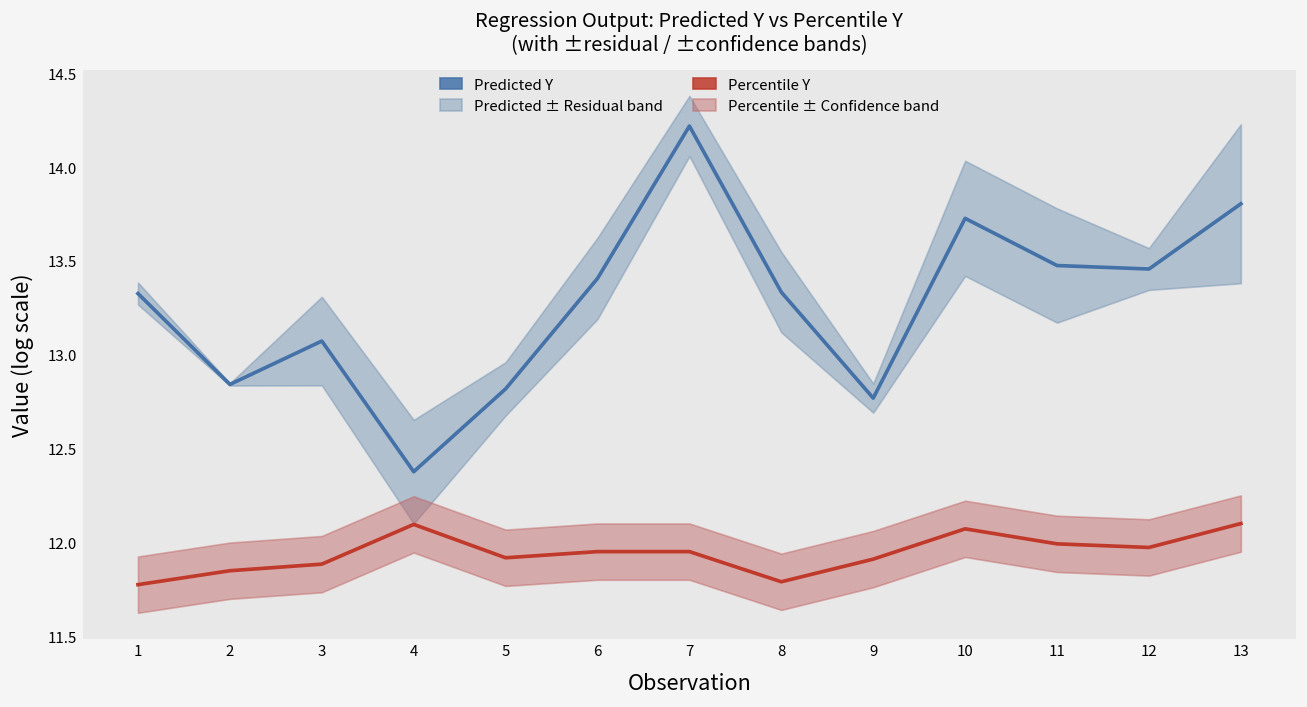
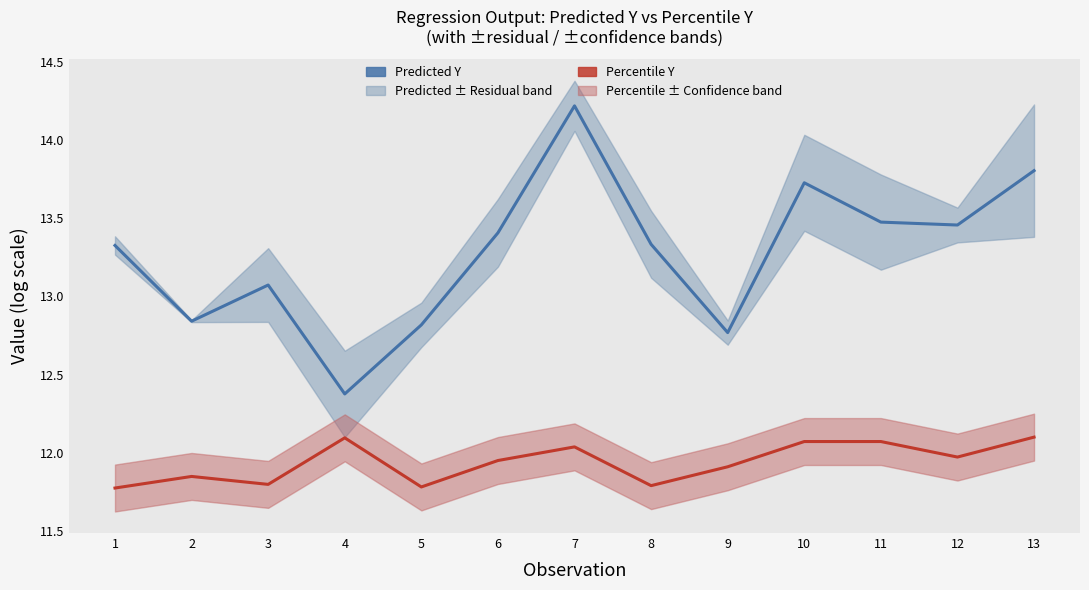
  {
    "Percentile Y": {
      "1": 11.78,
      "2": 11.85,
-     "3": 11.88,
+     "3": 11.80,
      "4": 12.10,
-     "5": 11.92,
+     "5": 11.78,
      "6": 11.95,
-     "7": 11.95,
+     "7": 12.04,
      "8": 11.79,
      "9": 11.91,
      "10": 12.07,
-     "11": 11.99,
+     "11": 12.07,
      "12": 11.97,
      "13": 12.10
    }
  }
